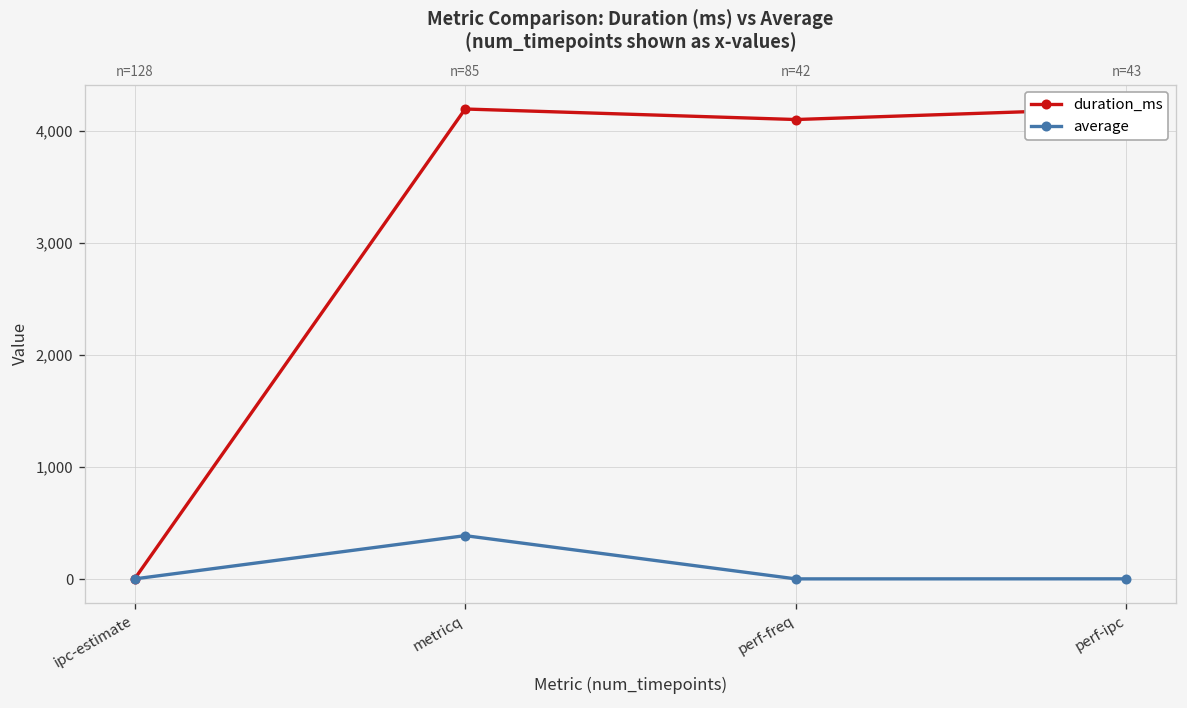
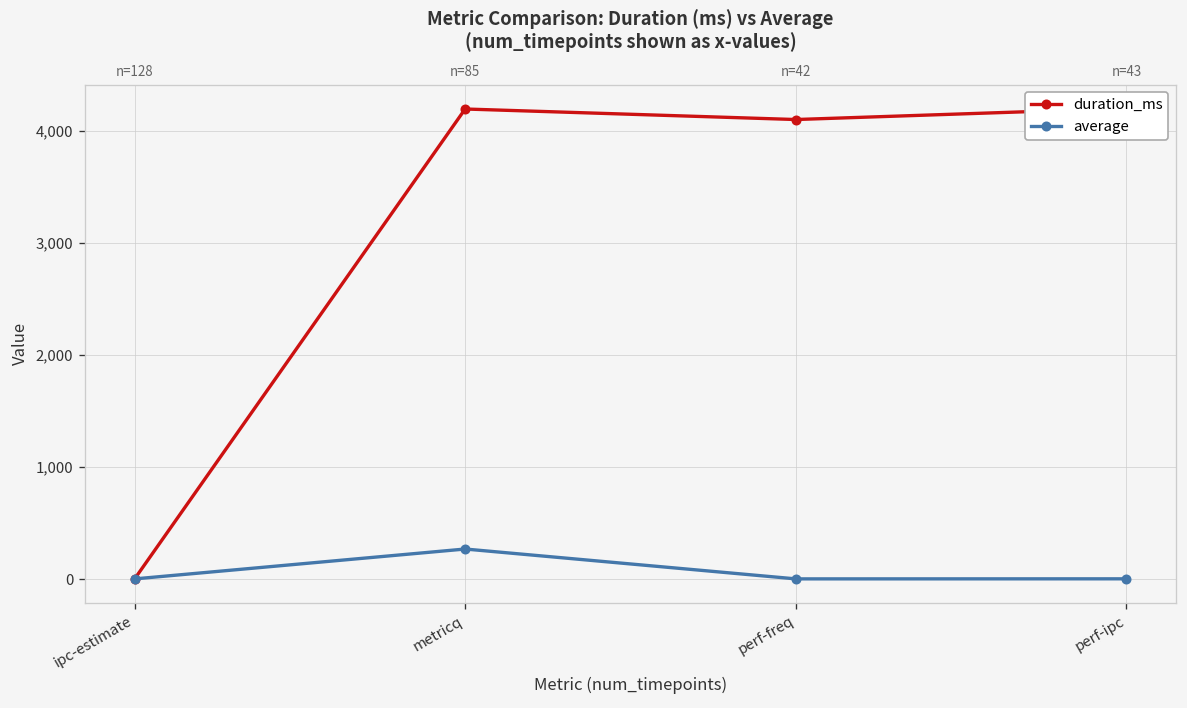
  {
    "duration_ms": {
      "metricq": "4,200",
      "perf-freq": "4,100"
    },
    "average": {
-     "metricq": "400",
+     "metricq": "300",
      "perf-freq": "0",
      "perf-ipc": "0"
    }
  }
